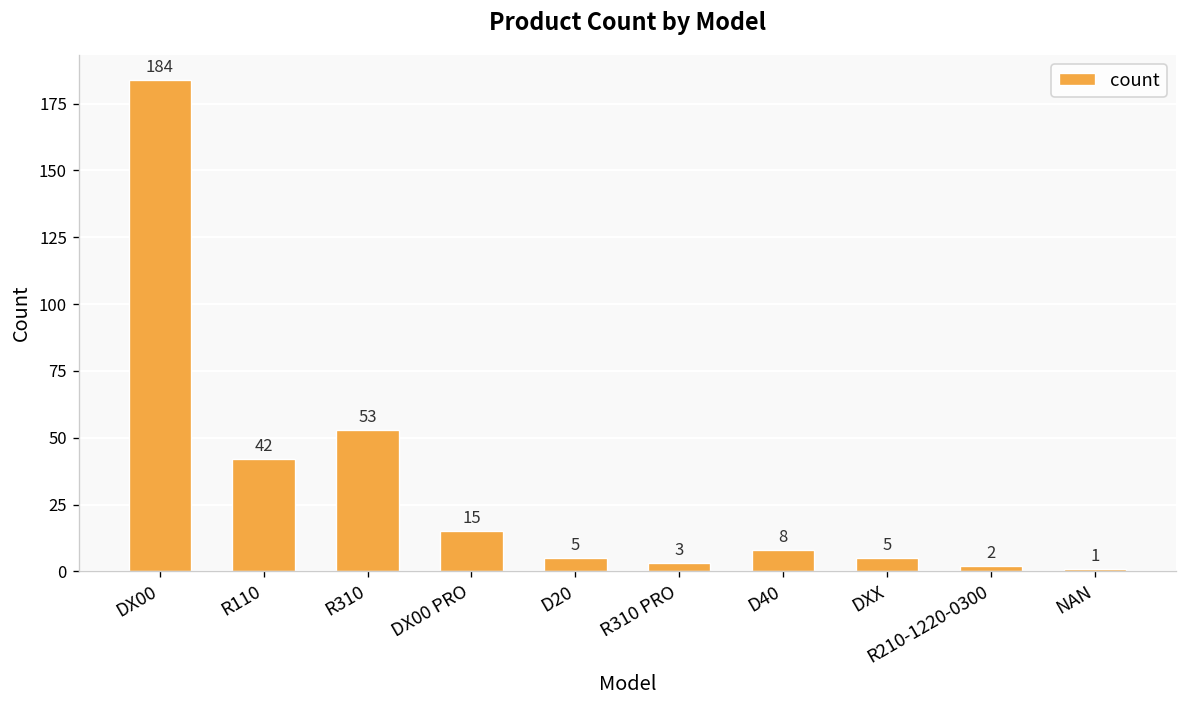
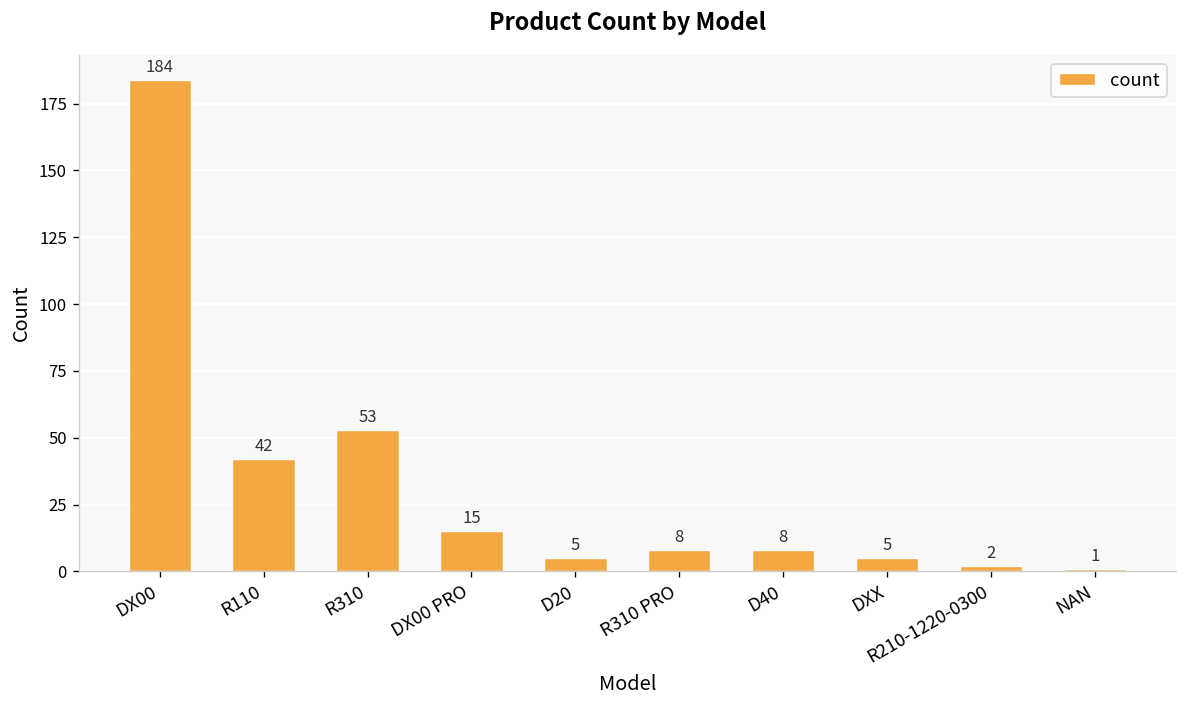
  {
    "DX00": 184,
    "R110": 42,
    "R310": 53,
    "DX00 PRO": 15,
    "D20": 5,
-   "R310 PRO": 3,
+   "R310 PRO": 8,
    "D40": 8,
    "DXX": 5,
    "R210-1220-0300": 2,
    "NAN": 1
  }
